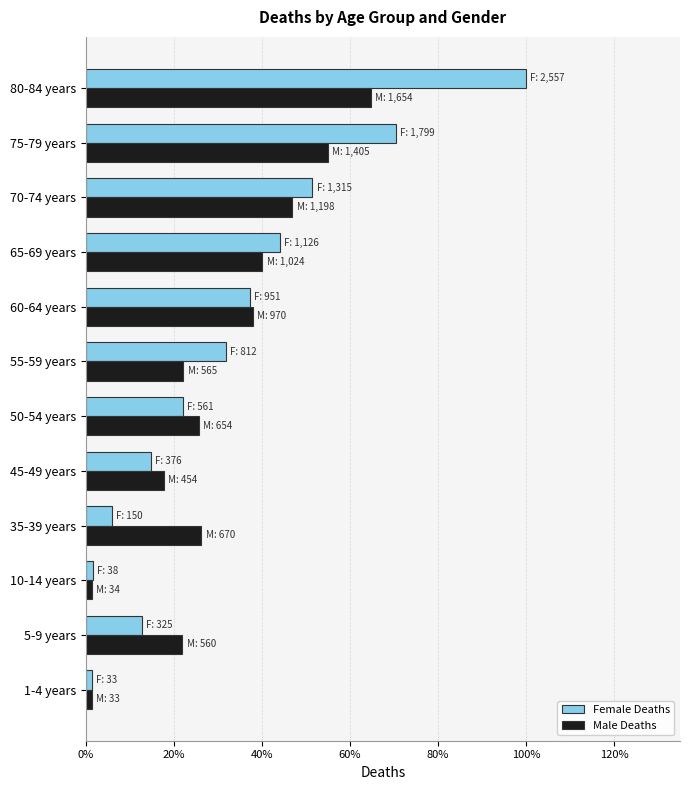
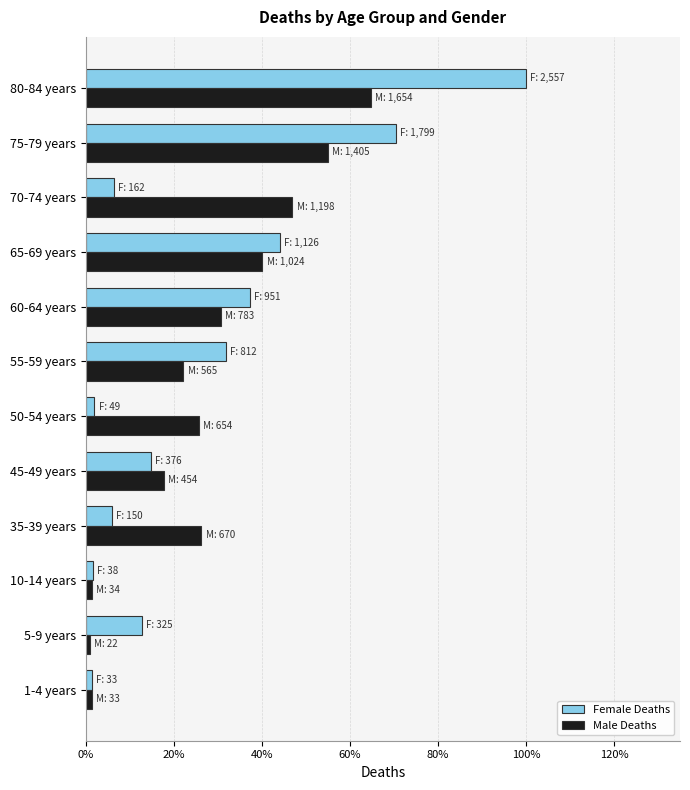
  {
    "Female Deaths": {
      "80-84 years": "2,557",
      "75-79 years": "1,799",
-     "70-74 years": "1,315",
+     "70-74 years": "162",
      "65-69 years": "1,126",
      "60-64 years": "951",
      "55-59 years": "812",
-     "50-54 years": "561",
+     "50-54 years": "49",
      "45-49 years": "376",
      "35-39 years": "150",
      "10-14 years": "38",
      "5-9 years": "325",
      "1-4 years": "33"
    },
    "Male Deaths": {
      "80-84 years": "1,654",
      "75-79 years": "1,405",
      "70-74 years": "1,198",
      "65-69 years": "1,024",
-     "60-64 years": "970",
+     "60-64 years": "783",
      "55-59 years": "565",
      "50-54 years": "654",
      "45-49 years": "454",
      "35-39 years": "670",
      "10-14 years": "34",
-     "5-9 years": "560",
+     "5-9 years": "22",
      "1-4 years": "33"
    }
  }
